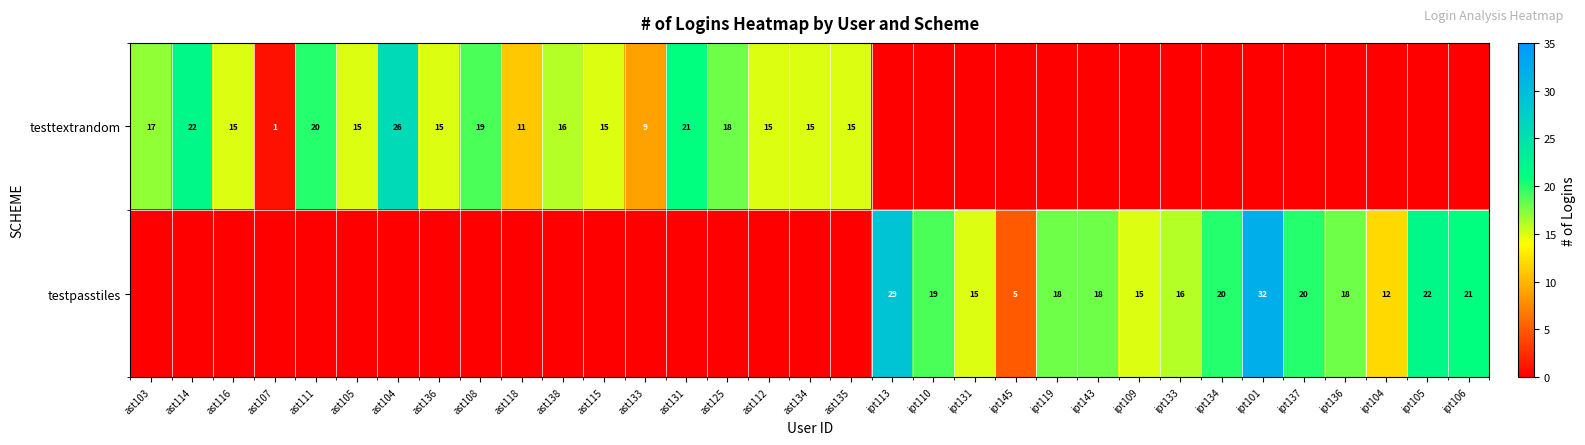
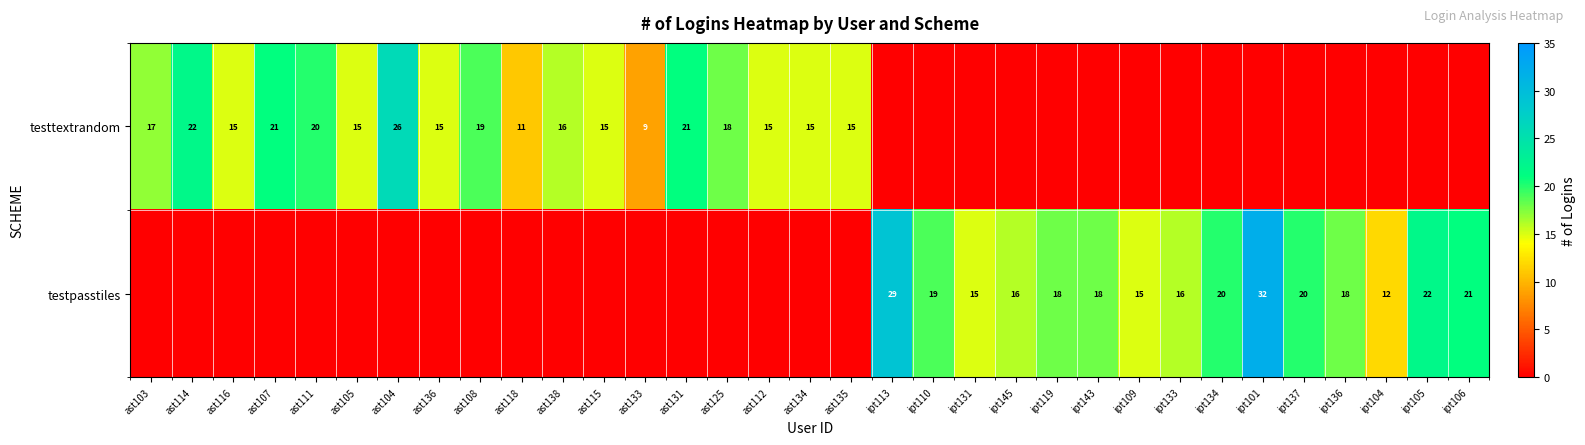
  {
    "testtextrandom": {
      "ast103": 17,
      "ast114": 22,
      "ast116": 15,
-     "ast107": 1,
+     "ast107": 21,
      "ast111": 20,
      "ast105": 15,
      "ast104": 26,
      "ast136": 15,
      "ast108": 19,
      "ast118": 11,
      "ast138": 16,
      "ast115": 15,
      "ast133": 9,
      "ast131": 21,
      "ast125": 18,
      "ast112": 15,
      "ast134": 15,
      "ast135": 15
    },
    "testpasstiles": {
      "ipt113": 29,
      "ipt110": 19,
      "ipt131": 15,
-     "ipt145": 5,
+     "ipt145": 16,
      "ipt119": 18,
      "ipt143": 18,
      "ipt109": 15,
      "ipt133": 16,
      "ipt134": 20,
      "ipt101": 32,
      "ipt137": 20,
      "ipt136": 18,
      "ipt104": 12,
      "ipt105": 22,
      "ipt106": 21
    }
  }
